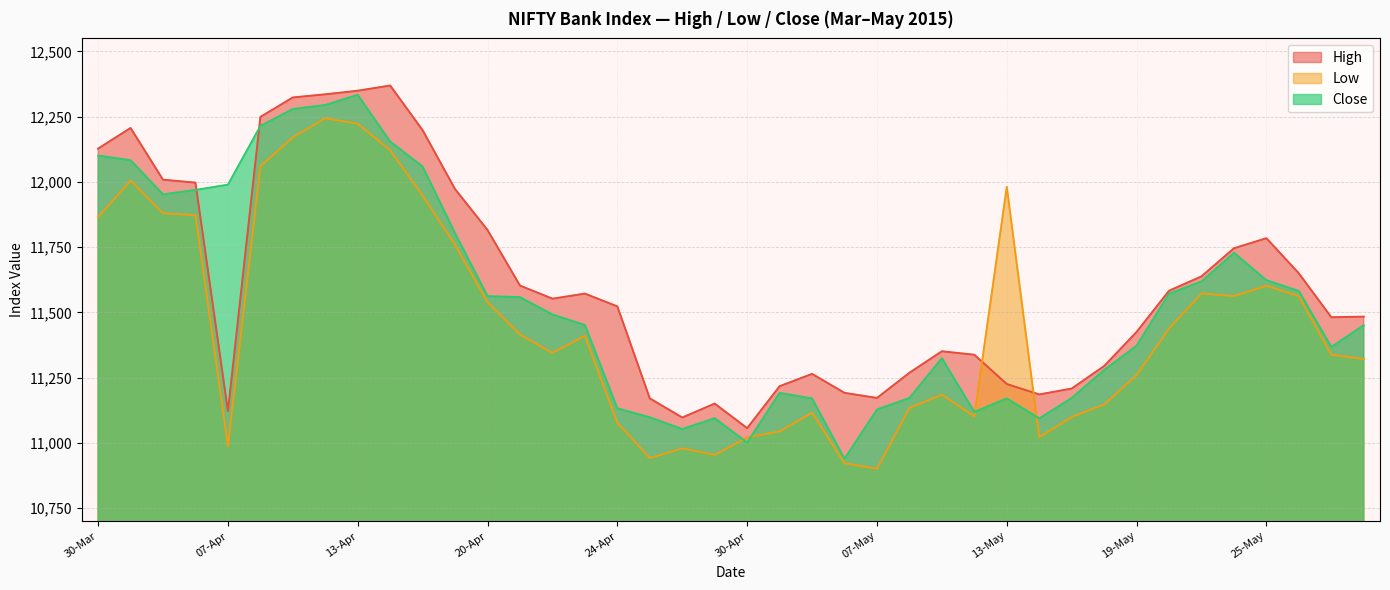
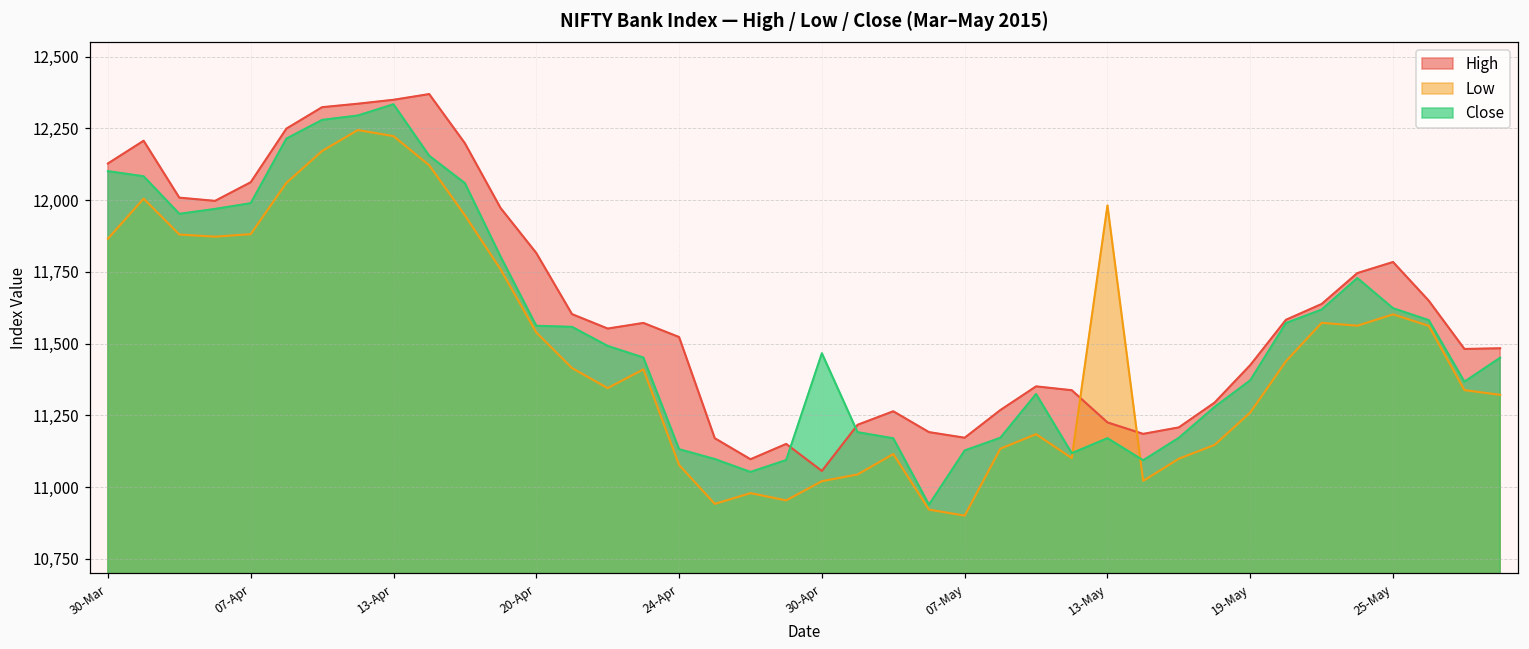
  {
    "High": {
      "30-Mar": "12,130",
-     "07-Apr": "11,120",
+     "07-Apr": "12,060",
      "13-Apr": "12,350",
      "20-Apr": "11,820",
      "24-Apr": "11,520",
      "30-Apr": "11,060",
      "07-May": "11,170",
      "13-May": "11,230",
      "19-May": "11,430",
      "25-May": "11,780"
    },
    "Low": {
      "30-Mar": "11,870",
-     "07-Apr": "10,990",
+     "07-Apr": "11,880",
      "13-Apr": "12,220",
      "20-Apr": "11,540",
      "24-Apr": "11,080",
      "30-Apr": "11,020",
      "07-May": "10,900",
      "13-May": "11,980",
      "19-May": "11,260",
      "25-May": "11,600"
    },
    "Close": {
      "30-Mar": "12,100",
      "07-Apr": "11,990",
      "13-Apr": "12,330",
      "20-Apr": "11,560",
      "24-Apr": "11,130",
-     "30-Apr": "11,000",
+     "30-Apr": "11,470",
      "07-May": "11,130",
      "13-May": "11,170",
      "19-May": "11,370",
      "25-May": "11,620"
    }
  }
